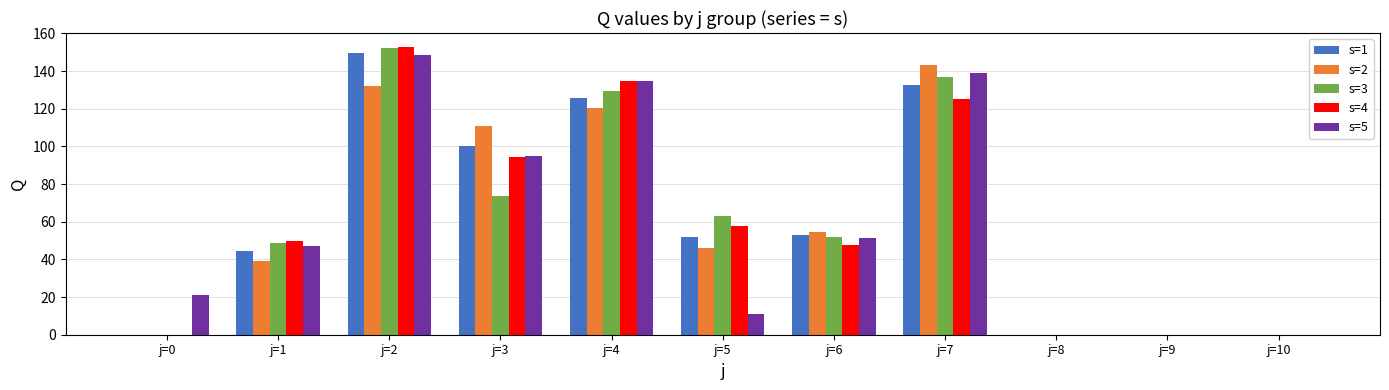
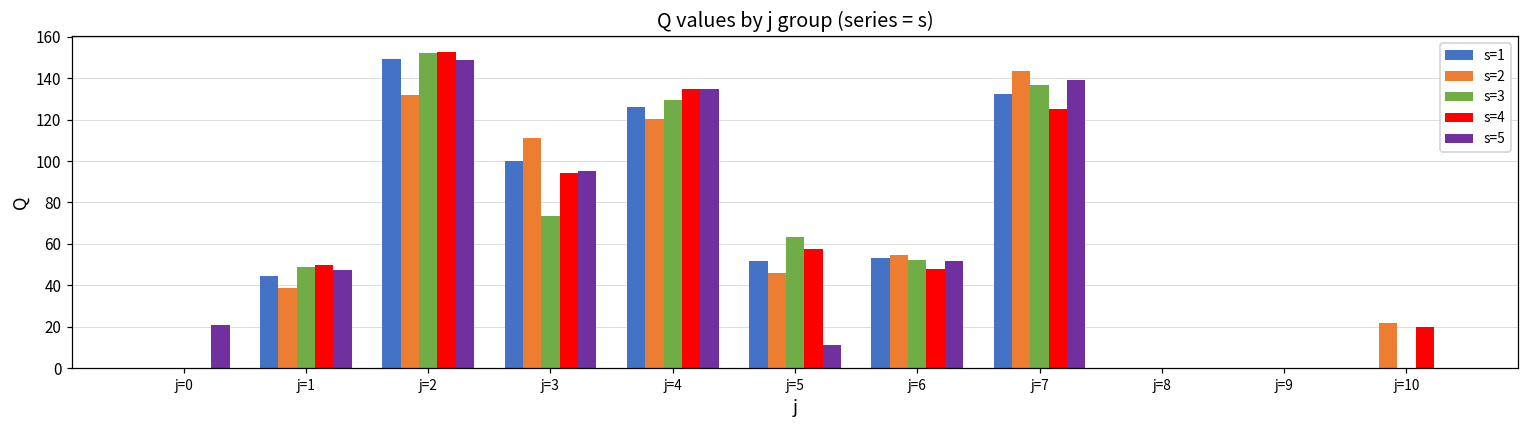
  {
    "s=1": {
      "j=0": 0,
      "j=1": 44,
      "j=2": 149,
      "j=3": 100,
      "j=4": 126,
      "j=5": 52,
      "j=6": 53,
      "j=7": 133,
      "j=8": 0,
      "j=9": 0,
      "j=10": 0
    },
    "s=2": {
      "j=0": 0,
      "j=1": 39,
      "j=2": 132,
      "j=3": 111,
      "j=4": 120,
      "j=5": 46,
      "j=6": 55,
      "j=7": 143,
      "j=8": 0,
      "j=9": 0,
-     "j=10": 0
+     "j=10": 22
    },
    "s=3": {
      "j=0": 0,
      "j=1": 49,
      "j=2": 152,
      "j=3": 74,
      "j=4": 130,
      "j=5": 63,
      "j=6": 52,
      "j=7": 137,
      "j=8": 0,
      "j=9": 0,
      "j=10": 0
    },
    "s=4": {
      "j=0": 0,
      "j=1": 50,
      "j=2": 153,
      "j=3": 94,
      "j=4": 135,
      "j=5": 58,
      "j=6": 48,
      "j=7": 125,
      "j=8": 0,
      "j=9": 0,
-     "j=10": 0
+     "j=10": 20
    },
    "s=5": {
      "j=0": 21,
      "j=1": 47,
      "j=2": 149,
      "j=3": 95,
      "j=4": 135,
      "j=5": 11,
      "j=6": 52,
      "j=7": 139,
      "j=8": 0,
      "j=9": 0,
      "j=10": 0
    }
  }
